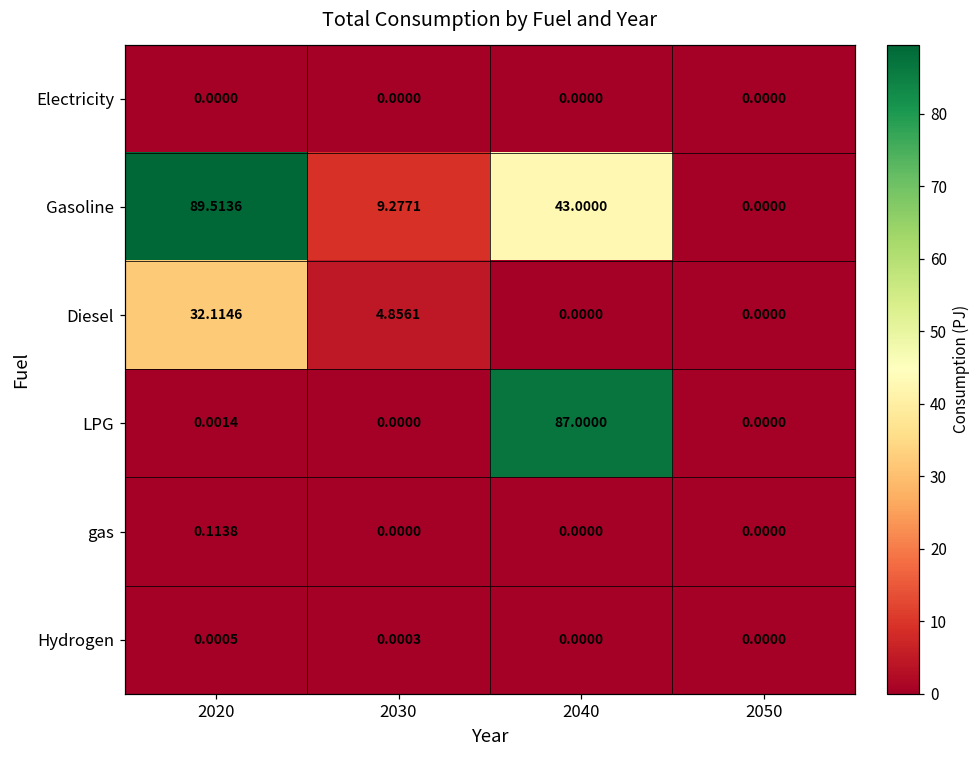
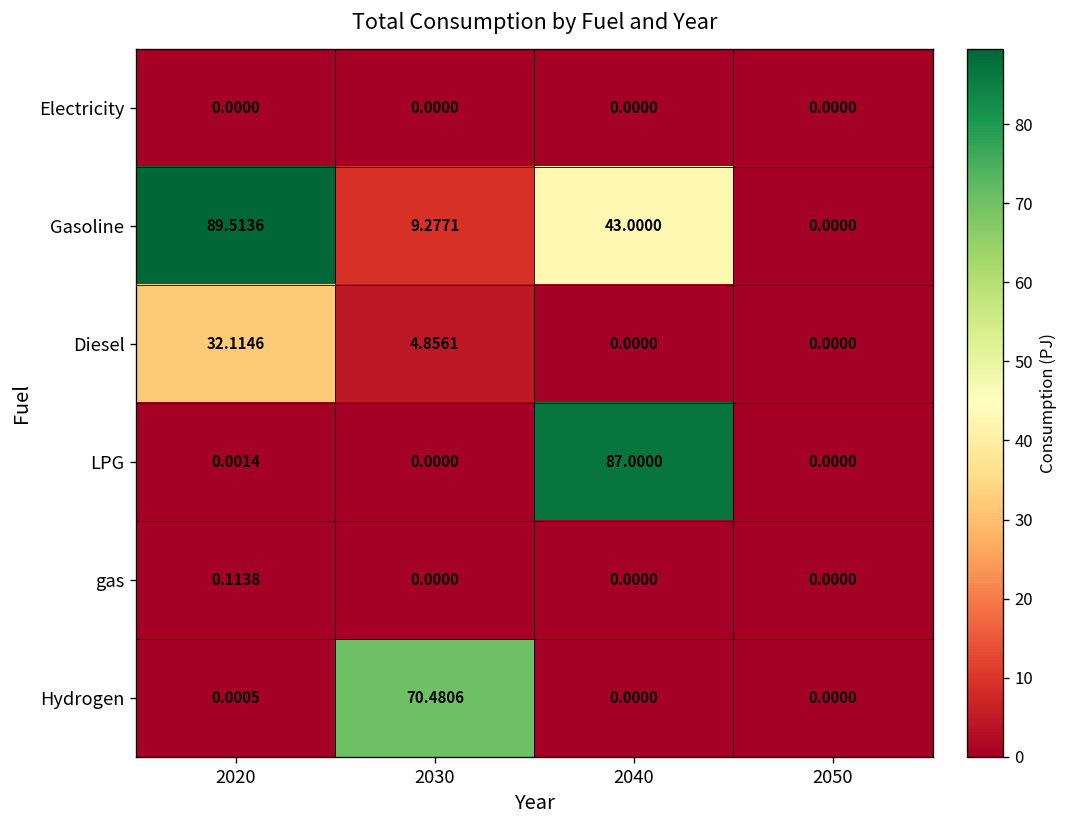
  {
    "Electricity": {
      "2020": 0.0000,
      "2030": 0.0000,
      "2040": 0.0000,
      "2050": 0.0000
    },
    "Gasoline": {
      "2020": 89.5136,
      "2030": 9.2771,
      "2040": 43.0000,
      "2050": 0.0000
    },
    "Diesel": {
      "2020": 32.1146,
      "2030": 4.8561,
      "2040": 0.0000,
      "2050": 0.0000
    },
    "LPG": {
      "2020": 0.0014,
      "2030": 0.0000,
      "2040": 87.0000,
      "2050": 0.0000
    },
    "gas": {
      "2020": 0.1138,
      "2030": 0.0000,
      "2040": 0.0000,
      "2050": 0.0000
    },
    "Hydrogen": {
      "2020": 0.0005,
-     "2030": 0.0003,
+     "2030": 70.4806,
      "2040": 0.0000,
      "2050": 0.0000
    }
  }
